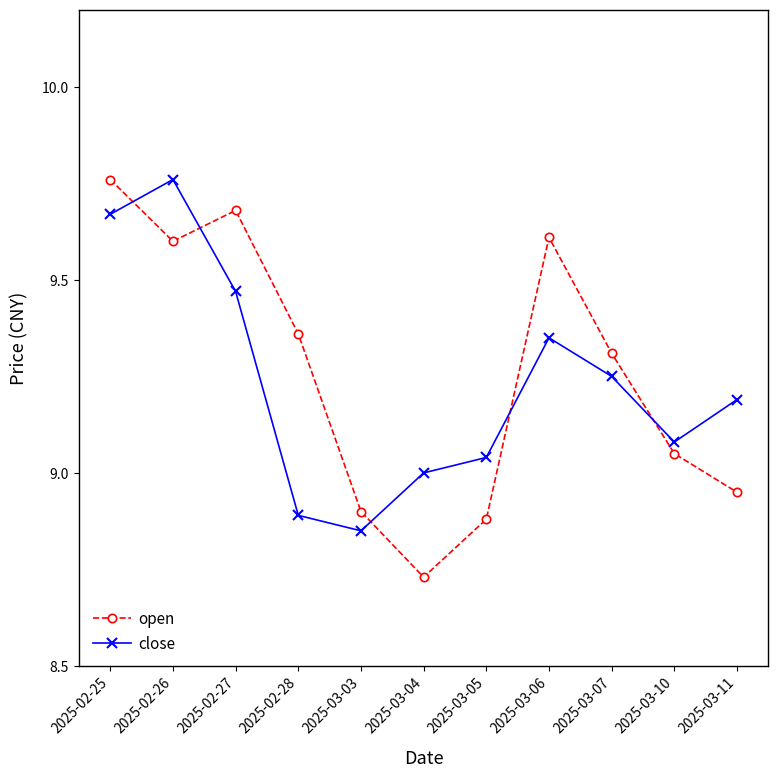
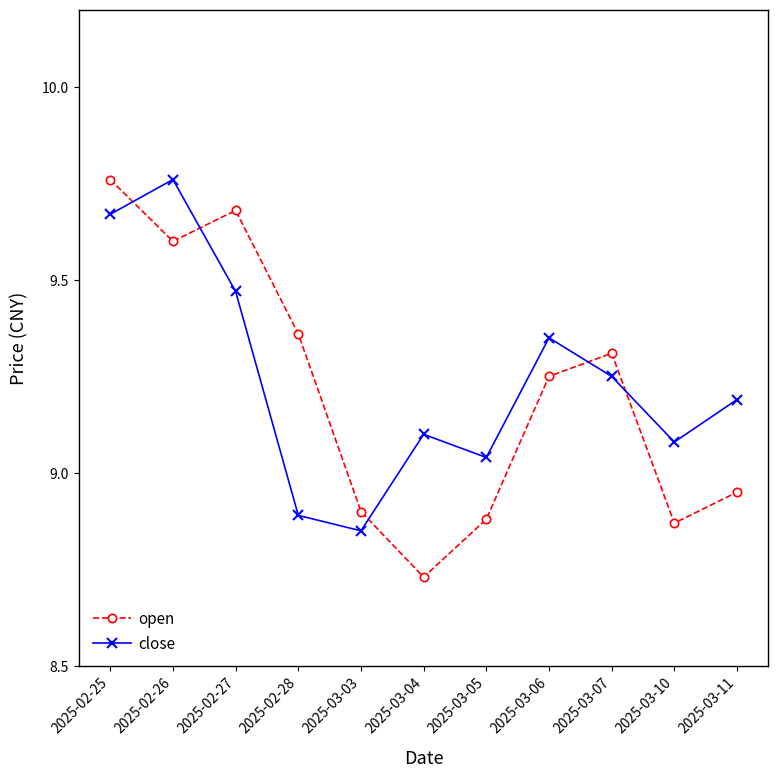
  {
    "open": {
      "2025-02-25": 9.76,
      "2025-02-26": 9.60,
      "2025-02-27": 9.68,
      "2025-02-28": 9.36,
      "2025-03-03": 8.90,
      "2025-03-04": 8.73,
      "2025-03-05": 8.88,
-     "2025-03-06": 9.61,
+     "2025-03-06": 9.25,
      "2025-03-07": 9.31,
-     "2025-03-10": 9.05,
+     "2025-03-10": 8.87,
      "2025-03-11": 8.95
    },
    "close": {
      "2025-02-25": 9.67,
      "2025-02-26": 9.76,
      "2025-02-27": 9.47,
      "2025-02-28": 8.89,
      "2025-03-03": 8.85,
-     "2025-03-04": 9.0,
+     "2025-03-04": 9.1,
      "2025-03-05": 9.04,
      "2025-03-06": 9.35,
      "2025-03-07": 9.25,
      "2025-03-10": 9.08,
      "2025-03-11": 9.19
    }
  }
